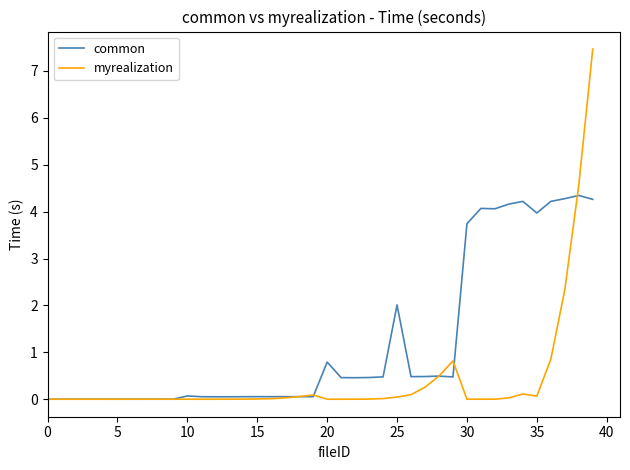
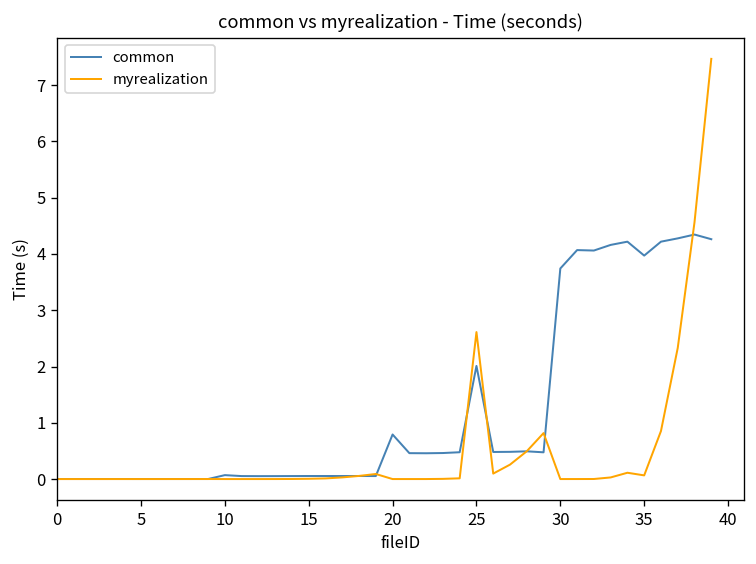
  {
    "common": {
      "10": 0.1,
      "20": 0.8,
      "25": 2.0,
      "30": 3.7,
      "35": 4.0
    },
    "myrealization": {
      "10": 0.0,
      "20": 0.0,
-     "25": 0.0,
+     "25": 2.6,
      "30": 0.0,
      "35": 0.1
    }
  }
